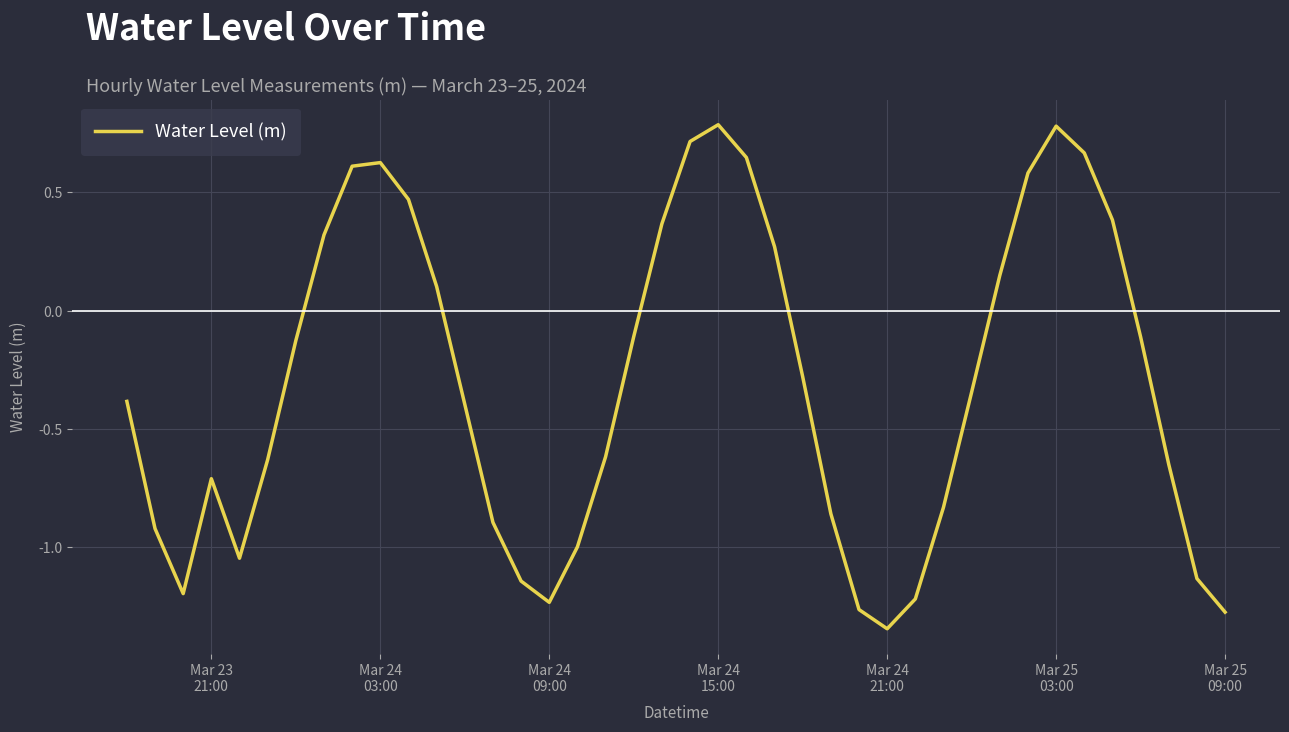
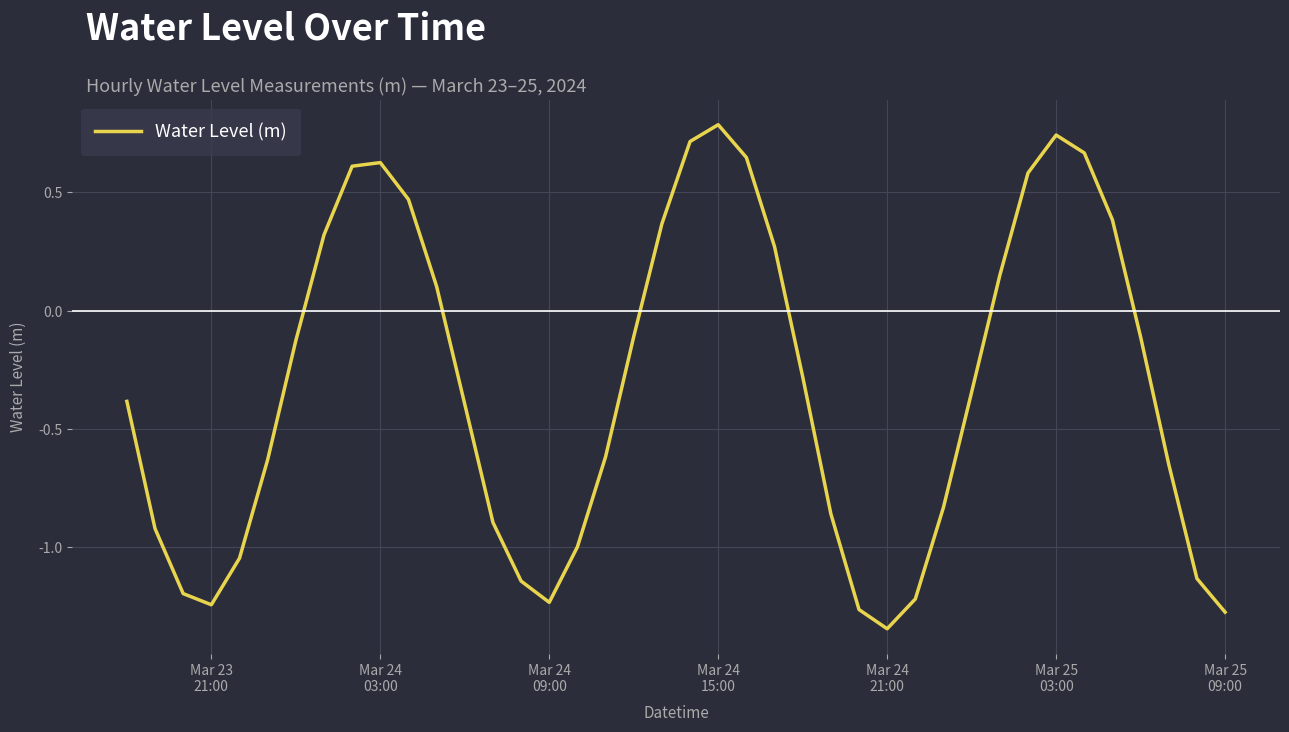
  {
-   "Mar 23 21:00": -0.71,
+   "Mar 23 21:00": -1.25,
    "Mar 24 03:00": 0.63,
    "Mar 24 09:00": -1.24,
    "Mar 24 15:00": 0.79,
    "Mar 24 21:00": -1.35,
-   "Mar 25 03:00": 0.78,
+   "Mar 25 03:00": 0.74,
    "Mar 25 09:00": -1.28
  }
